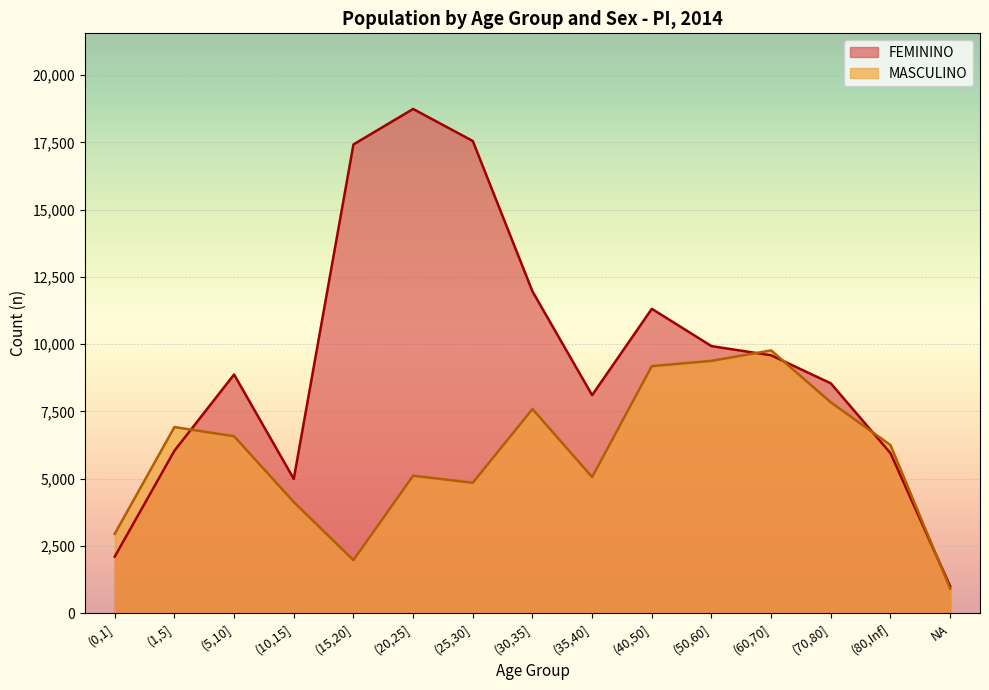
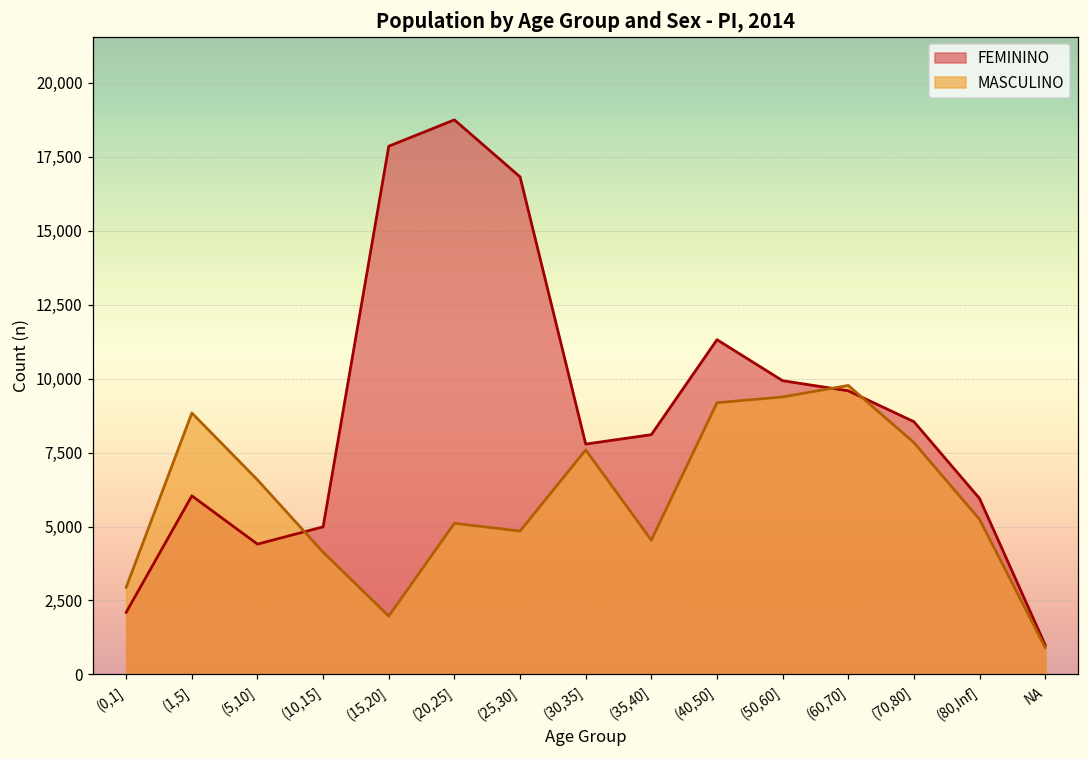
  {
    "FEMININO": {
      "(0,1]": "2,100",
      "(1,5]": "6,000",
-     "(5,10]": "8,900",
+     "(5,10]": "4,400",
      "(10,15]": "5,000",
-     "(15,20]": "17,400",
+     "(15,20]": "17,900",
      "(20,25]": "18,700",
-     "(25,30]": "17,600",
-     "(30,35]": "12,000",
+     "(25,30]": "16,800",
+     "(30,35]": "7,800",
      "(35,40]": "8,100",
      "(40,50]": "11,300",
      "(50,60]": "9,900",
      "(60,70]": "9,600",
      "(70,80]": "8,500",
      "(80,Inf]": "5,900"
    },
    "MASCULINO": {
      "(0,1]": "2,900",
-     "(1,5]": "6,900",
+     "(1,5]": "8,800",
      "(5,10]": "6,600",
      "(10,15]": "4,100",
      "(15,20]": "2,000",
      "(20,25]": "5,100",
      "(25,30]": "4,800",
      "(30,35]": "7,600",
-     "(35,40]": "5,100",
+     "(35,40]": "4,500",
      "(40,50]": "9,200",
      "(50,60]": "9,400",
      "(60,70]": "9,800",
      "(70,80]": "7,800",
-     "(80,Inf]": "6,200"
+     "(80,Inf]": "5,200"
    }
  }
